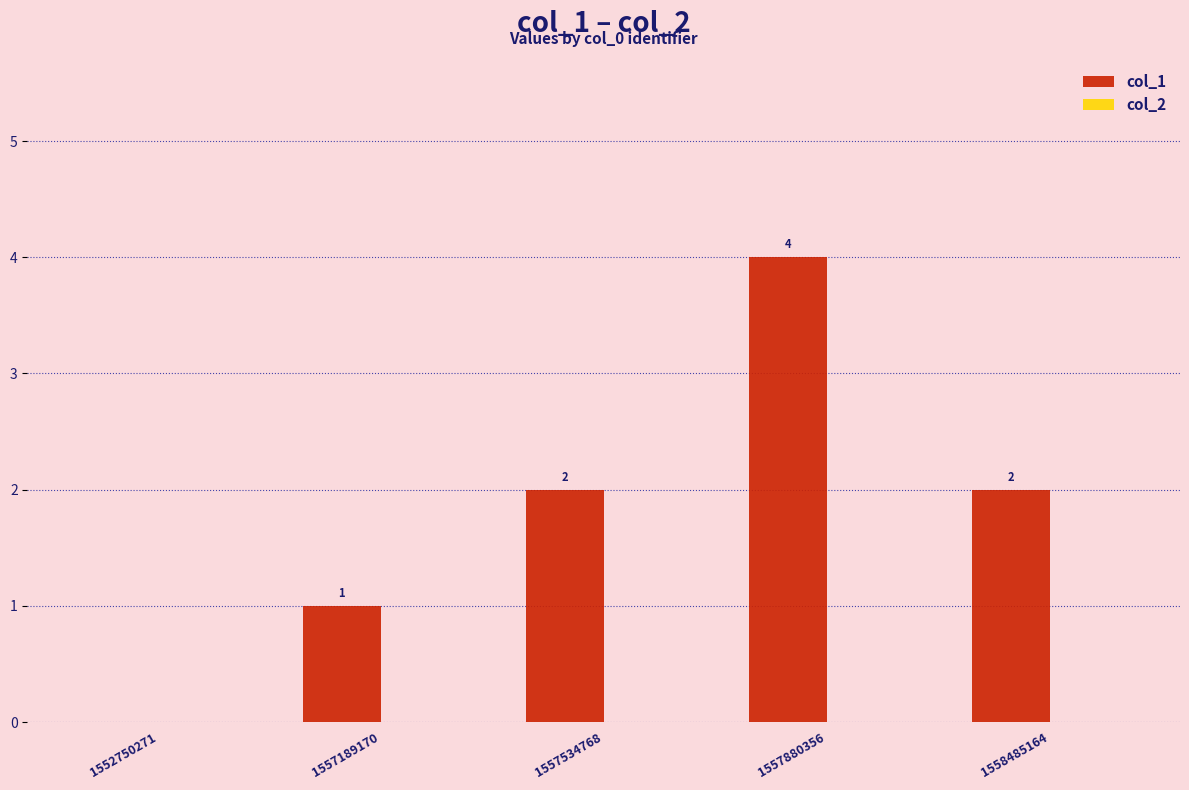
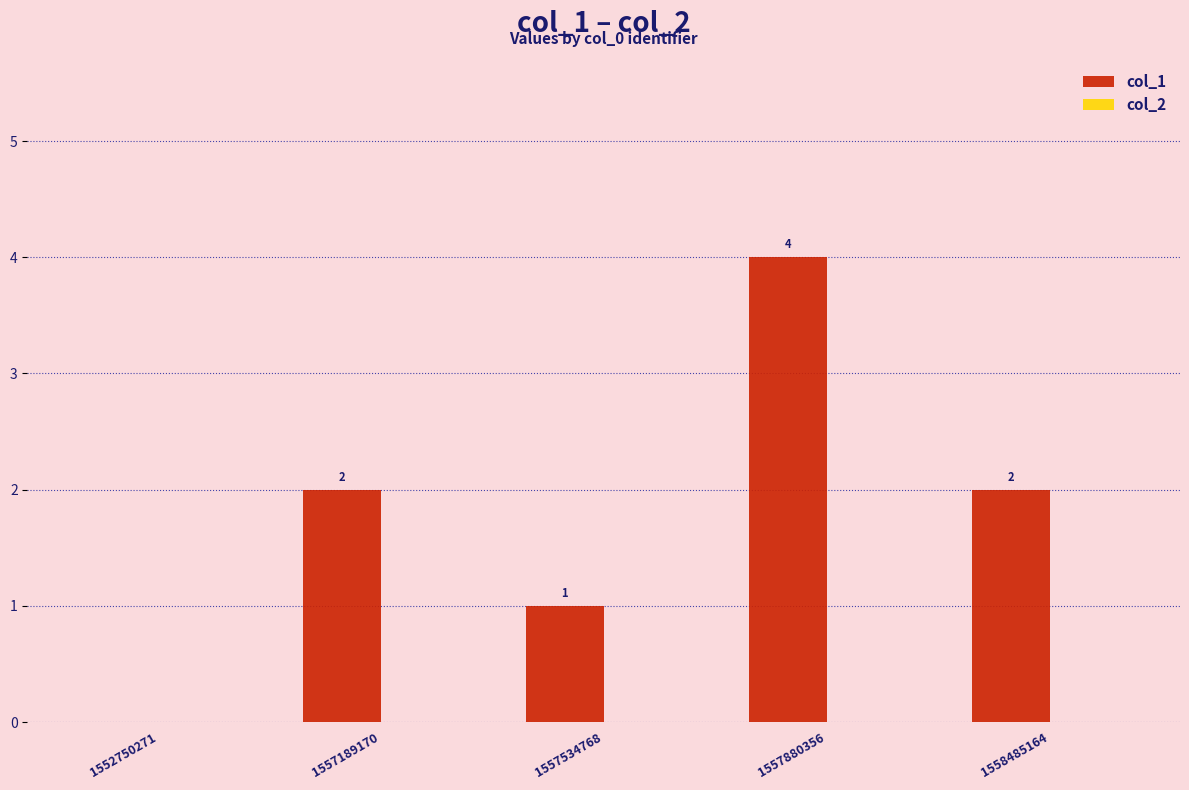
  {
    "col_1": {
-     "1557189170": 1,
-     "1557534768": 2,
+     "1557189170": 2,
+     "1557534768": 1,
      "1557880356": 4,
      "1558485164": 2
    },
    "col_2": {
      "1552750271": 0.00,
      "1557189170": 0.00,
      "1557534768": 0.00,
      "1557880356": 0.00,
      "1558485164": 0.00
    }
  }
